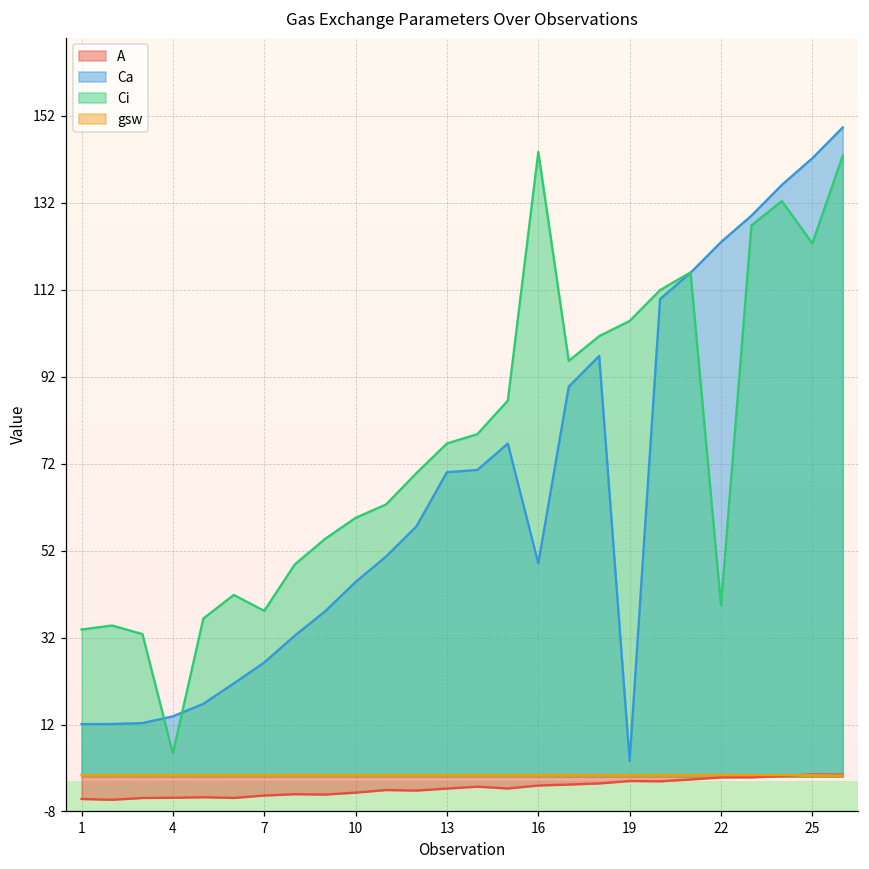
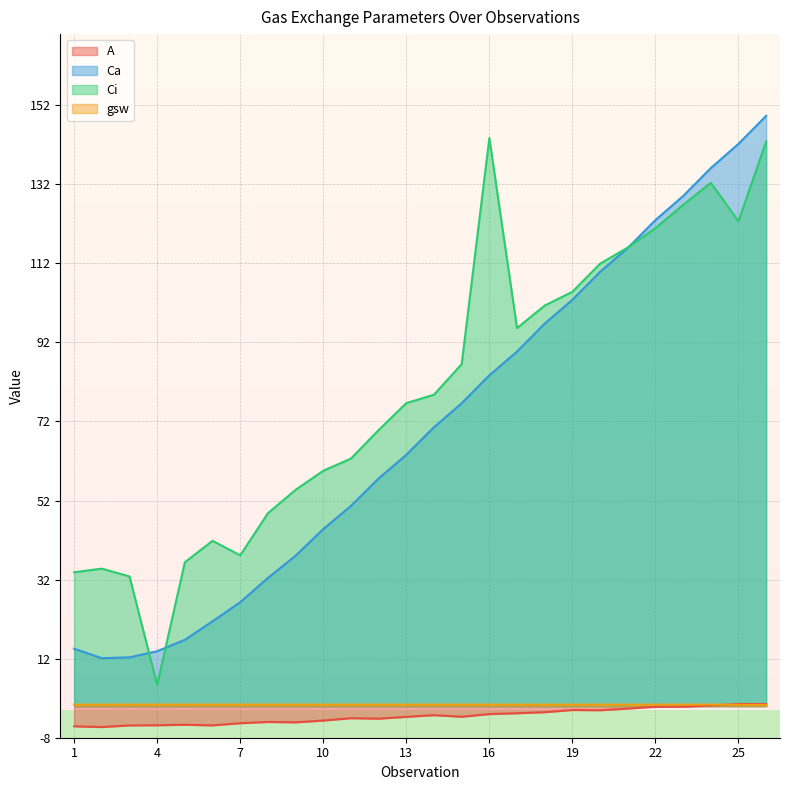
  {
    "Ca": {
-     "1": 12,
+     "1": 15,
      "4": 14,
      "7": 26,
      "10": 45,
-     "13": 70,
-     "16": 49,
-     "19": 4,
+     "13": 64,
+     "16": 84,
+     "19": 103,
      "22": 123,
      "25": 142
    },
    "Ci": {
      "1": 34,
      "4": 5,
      "7": 38,
      "10": 60,
      "13": 77,
      "16": 144,
      "19": 105,
-     "22": 39,
+     "22": 121,
      "25": 123
    }
  }
